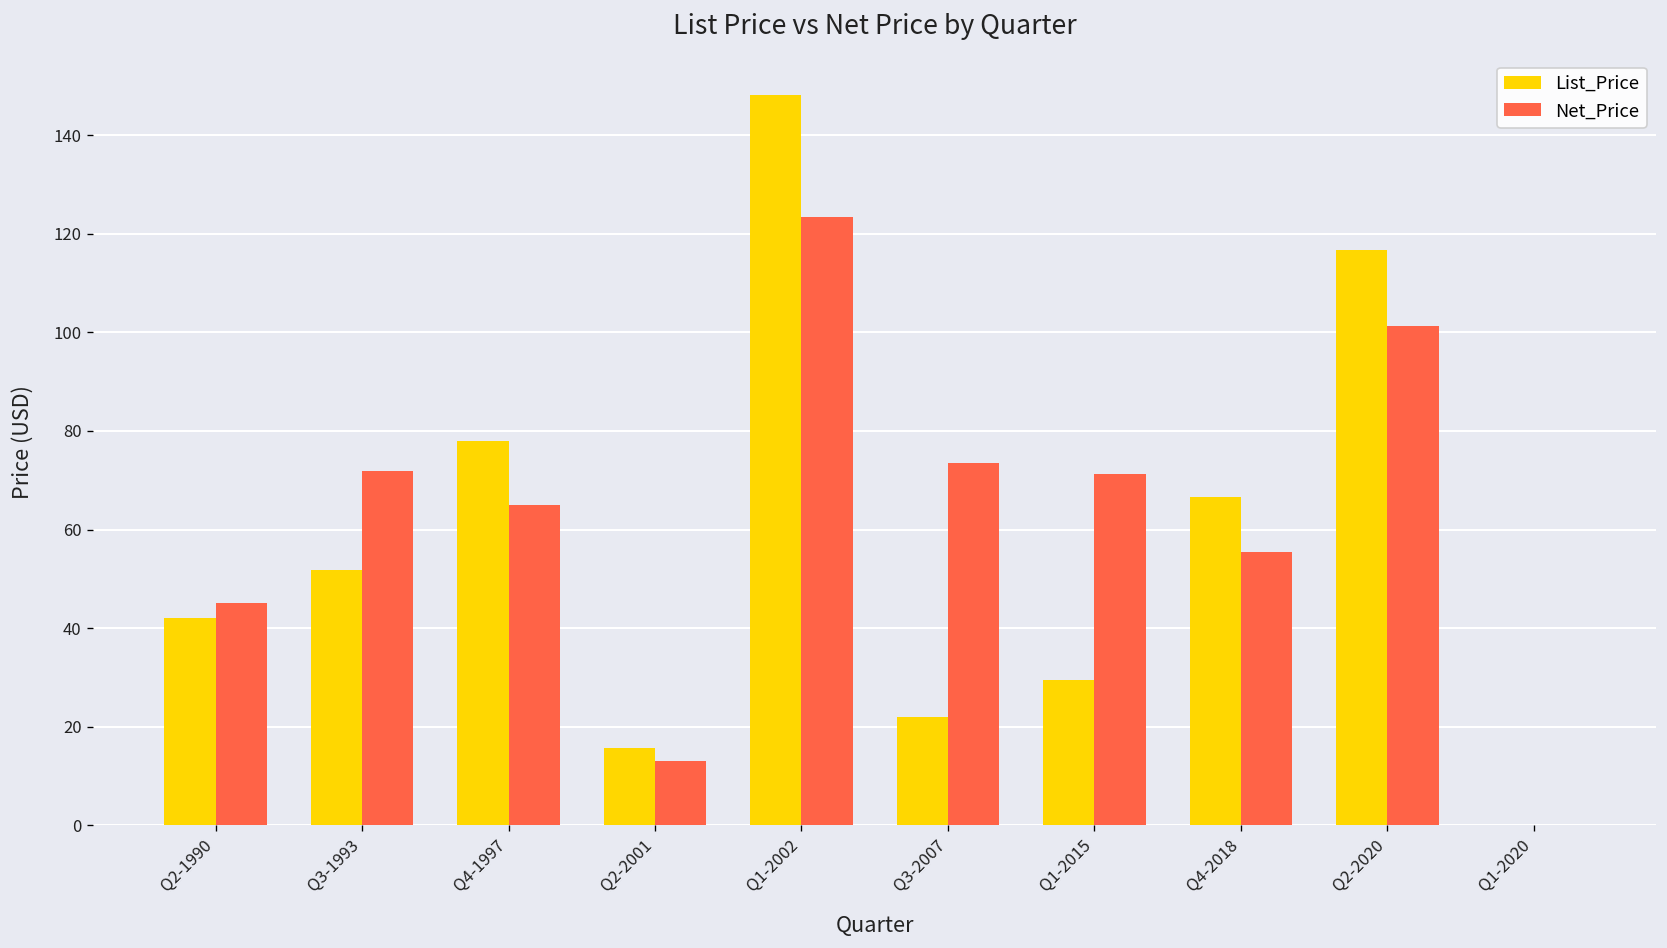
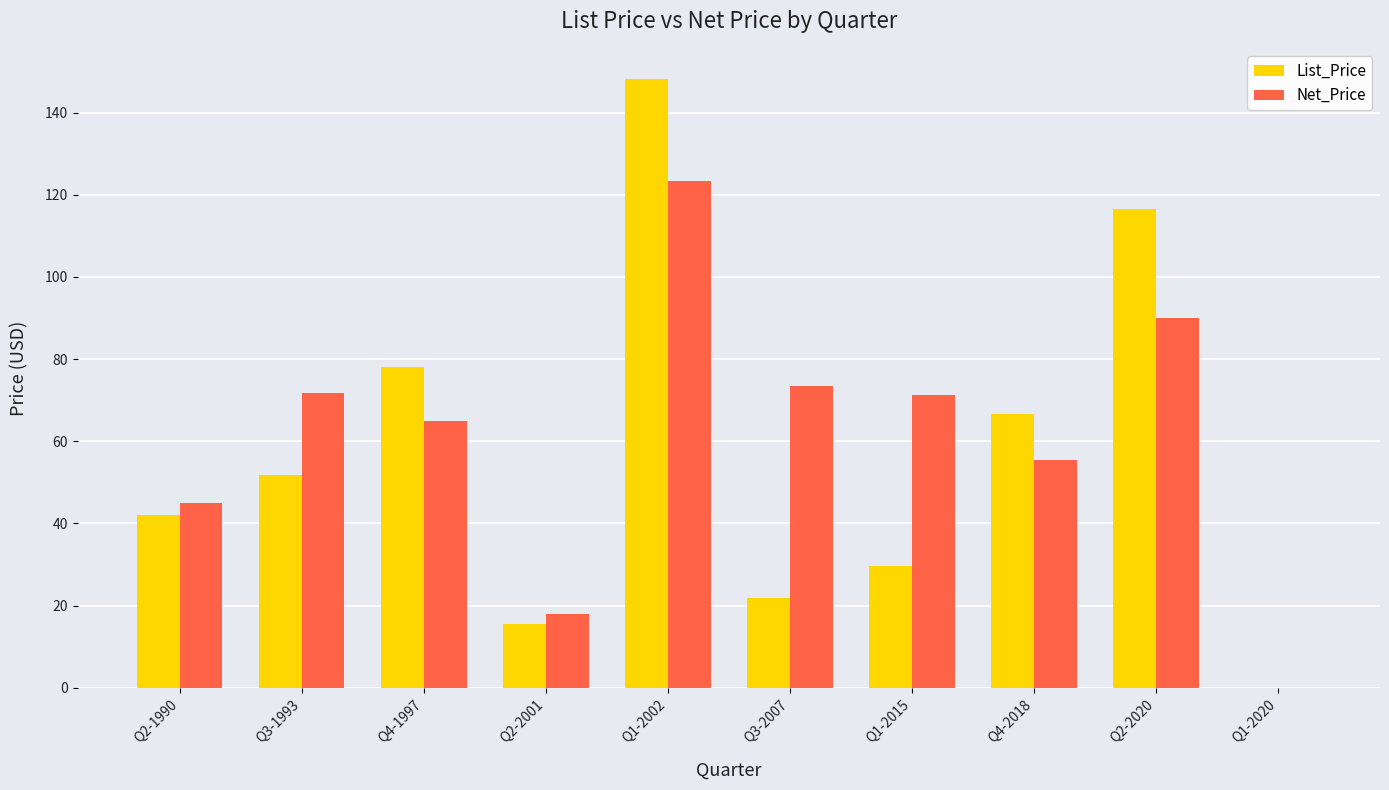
  {
    "List_Price": {
      "Q2-1990": 42,
      "Q3-1993": 52,
      "Q4-1997": 78,
      "Q2-2001": 16,
      "Q1-2002": 148,
      "Q3-2007": 22,
      "Q1-2015": 30,
      "Q4-2018": 67,
      "Q2-2020": 117,
      "Q1-2020": 0
    },
    "Net_Price": {
      "Q2-1990": 45,
      "Q3-1993": 72,
      "Q4-1997": 65,
-     "Q2-2001": 13,
+     "Q2-2001": 18,
      "Q1-2002": 123,
      "Q3-2007": 73,
      "Q1-2015": 71,
      "Q4-2018": 55,
-     "Q2-2020": 101,
+     "Q2-2020": 90,
      "Q1-2020": 0
    }
  }
